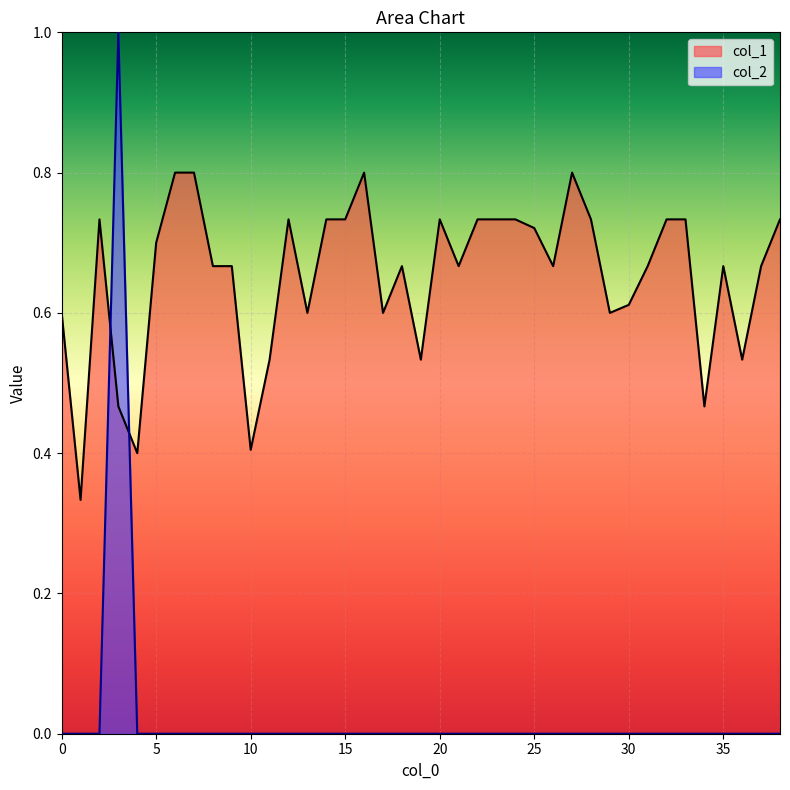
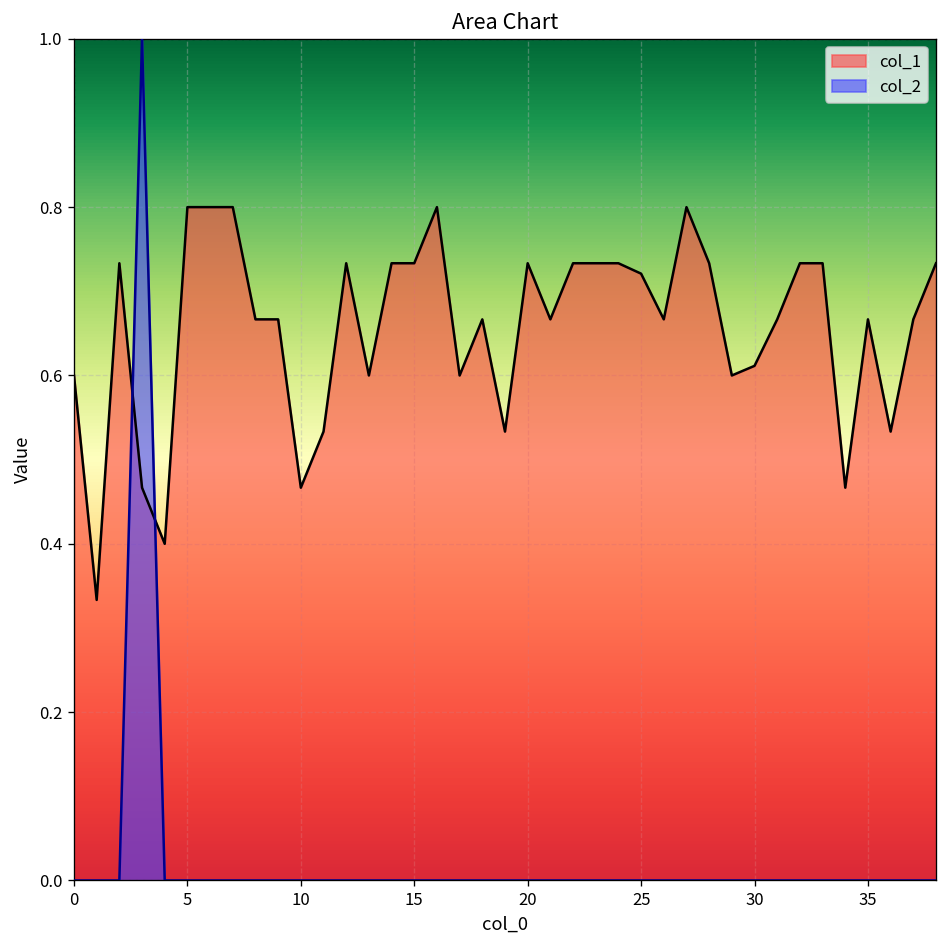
  {
    "col_1": {
      "0": 0.60,
-     "5": 0.7,
-     "10": 0.40,
+     "5": 0.8,
+     "10": 0.47,
      "15": 0.73,
      "20": 0.73,
      "25": 0.72,
      "30": 0.61,
      "35": 0.67
    },
    "col_2": {
      "0": 0.00,
      "5": 0.00,
      "10": 0.00,
      "15": 0.00,
      "20": 0.00,
      "25": 0.00,
      "30": 0.00,
      "35": 0.00
    }
  }
